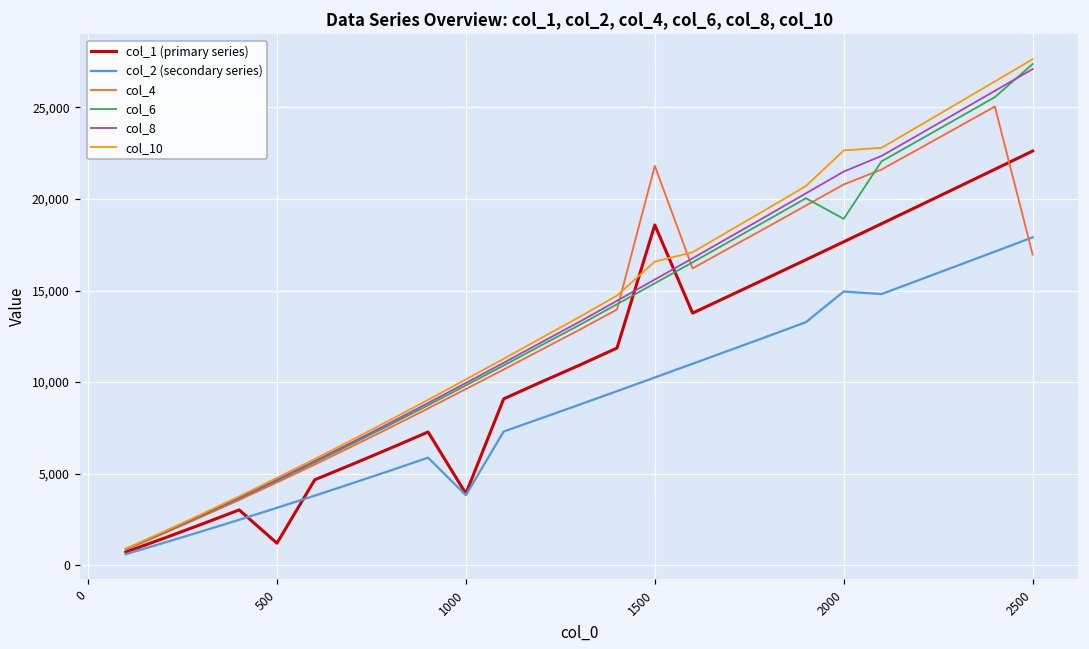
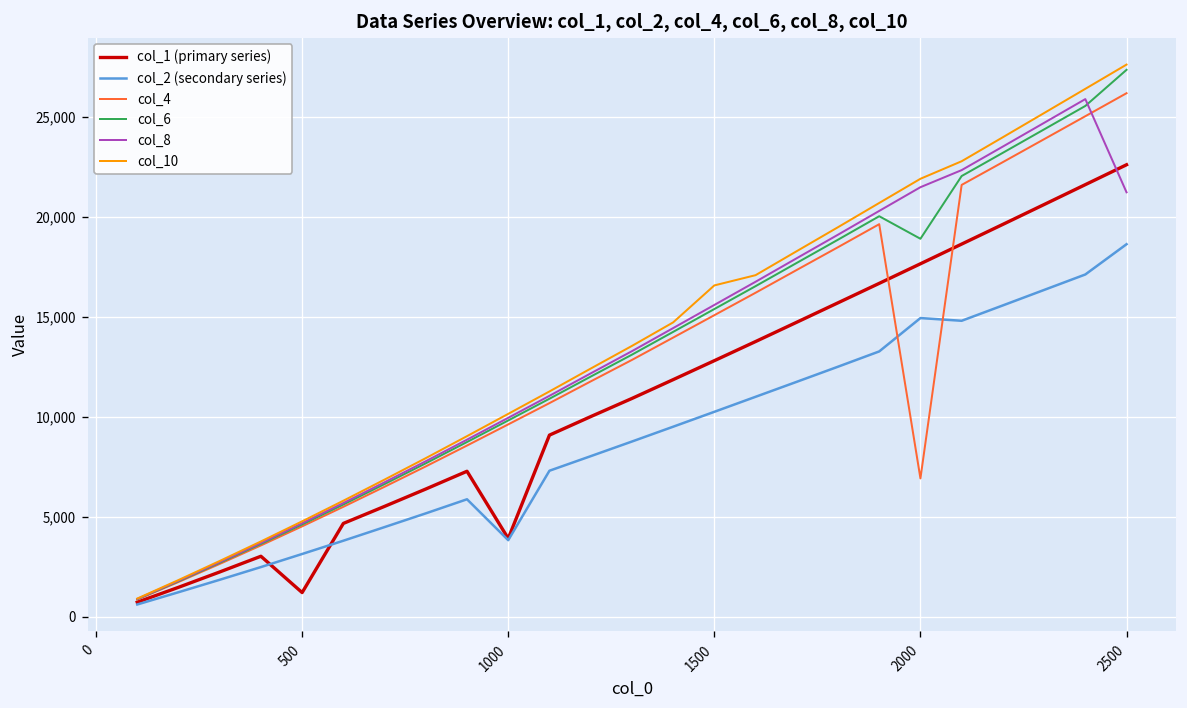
  {
    "col_1 (primary series)": {
      "500": "1,200",
-     "1500": "18,600",
+     "1500": "12,800",
      "2000": "17,700",
      "2500": "22,600"
    },
    "col_2 (secondary series)": {
      "500": "3,100",
      "1500": "10,300",
      "2000": "14,900",
-     "2500": "17,900"
+     "2500": "18,600"
    },
    "col_4": {
      "1000": "9,600",
-     "1500": "21,800",
-     "2000": "20,800",
-     "2500": "17,000"
+     "1500": "15,100",
+     "2000": "6,900",
+     "2500": "26,200"
    },
    "col_6": {
      "1500": "15,400",
      "2000": "18,900",
      "2500": "27,400"
    },
    "col_8": {
      "1500": "15,600",
      "2000": "21,500",
-     "2500": "27,100"
+     "2500": "21,200"
    },
    "col_10": {
      "1000": "10,100",
      "1500": "16,600",
-     "2000": "22,700",
+     "2000": "21,900",
      "2500": "27,600"
    }
  }
